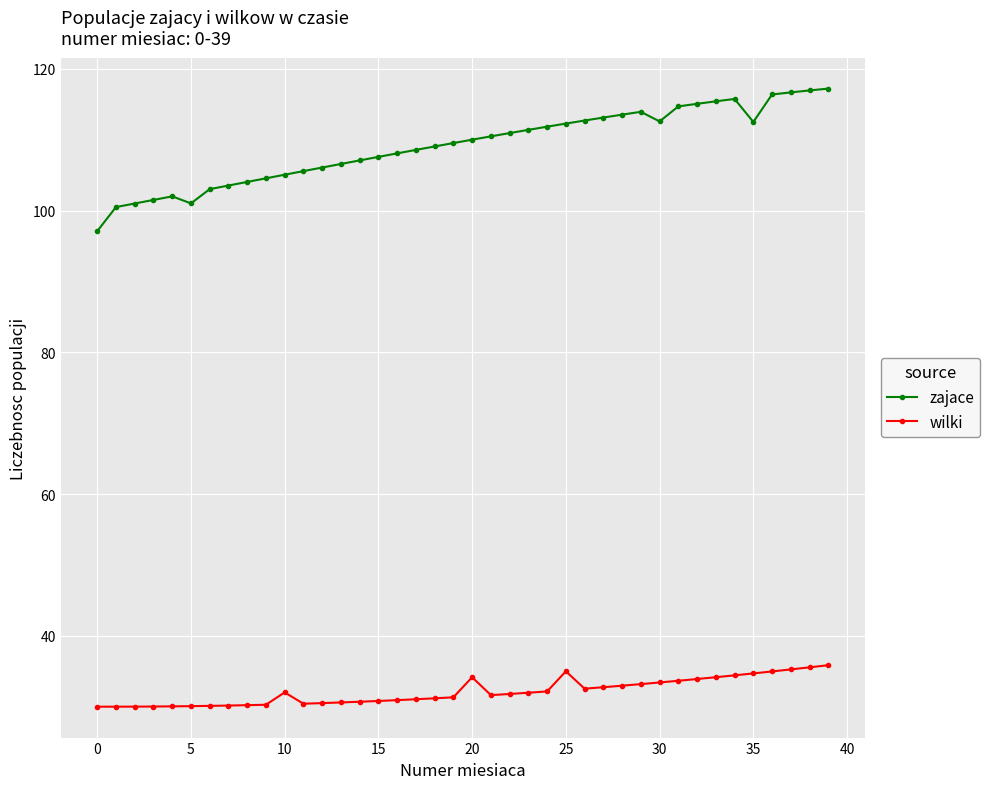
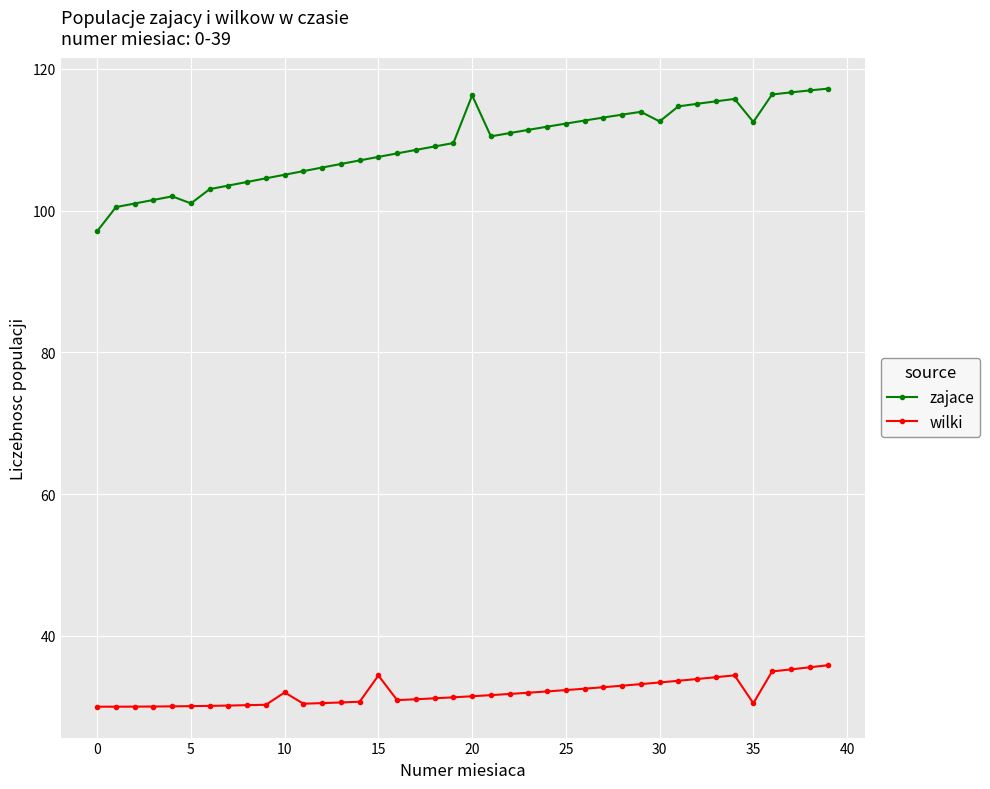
  {
    "zajace": {
      "0": 97,
      "5": 101,
      "10": 105,
      "15": 108,
-     "20": 110,
+     "20": 116,
      "25": 112,
      "30": 113,
      "35": 113
    },
    "wilki": {
      "0": 30,
      "5": 30,
      "10": 32,
-     "15": 31,
-     "20": 34,
-     "25": 35,
+     "15": 34,
+     "20": 31,
+     "25": 32,
      "30": 33,
-     "35": 35
+     "35": 30
    }
  }
